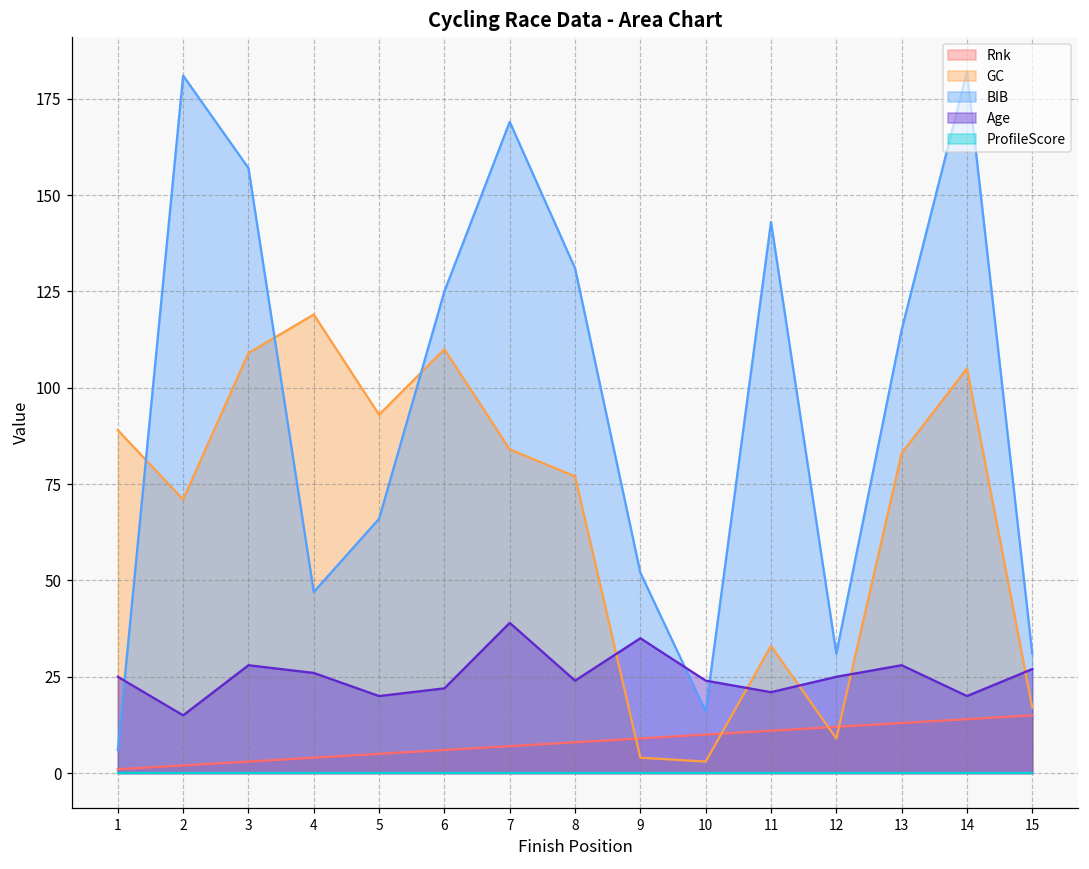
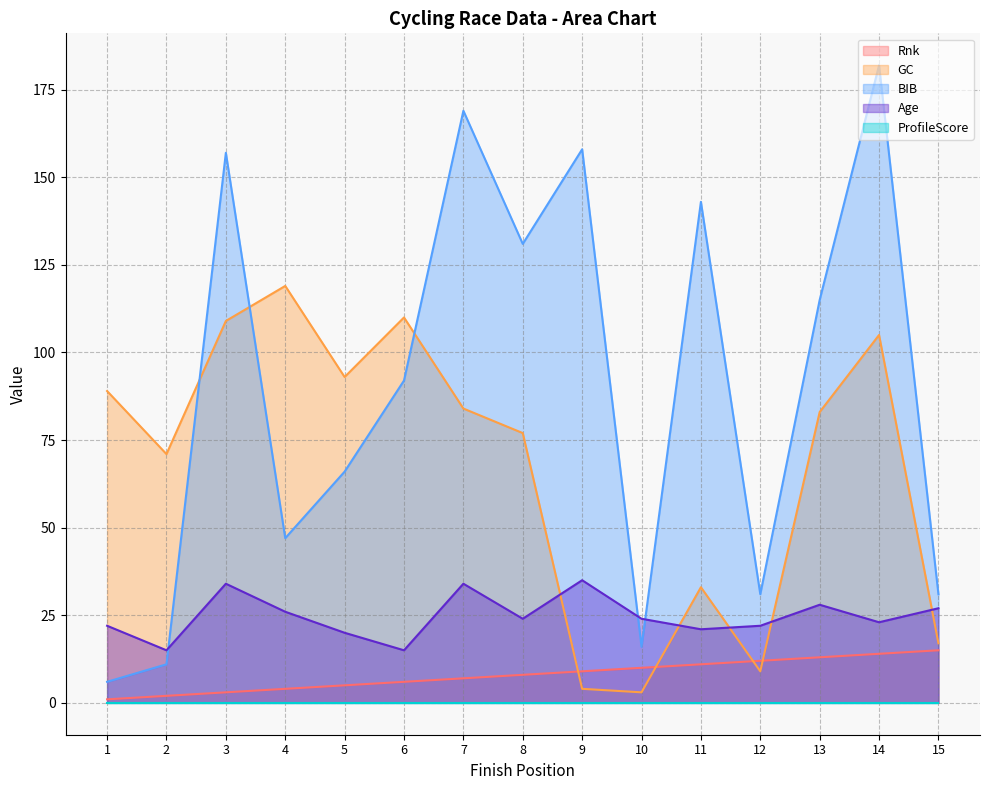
  {
    "BIB": {
      "1": 6,
-     "2": 181,
+     "2": 11,
      "3": 157,
      "4": 47,
      "5": 66,
-     "6": 125,
+     "6": 92,
      "7": 169,
      "8": 131,
-     "9": 52,
+     "9": 158,
      "10": 16,
      "11": 143,
      "12": 31,
      "13": 115,
      "15": 31
    },
    "Age": {
-     "1": 25,
+     "1": 22,
      "2": 15,
-     "3": 28,
+     "3": 34,
      "4": 26,
      "5": 20,
-     "6": 22,
-     "7": 39,
+     "6": 15,
+     "7": 34,
      "8": 24,
      "9": 35,
      "10": 24,
      "11": 21,
-     "12": 25,
+     "12": 22,
      "13": 28,
-     "14": 20,
+     "14": 23,
      "15": 27
    },
    "ProfileScore": {
      "1": 0,
      "2": 0,
      "3": 0,
      "4": 0,
      "5": 0,
      "6": 0,
      "7": 0,
      "8": 0,
      "9": 0,
      "10": 0,
      "11": 0,
      "12": 0,
      "13": 0,
      "14": 0,
      "15": 0
    }
  }
